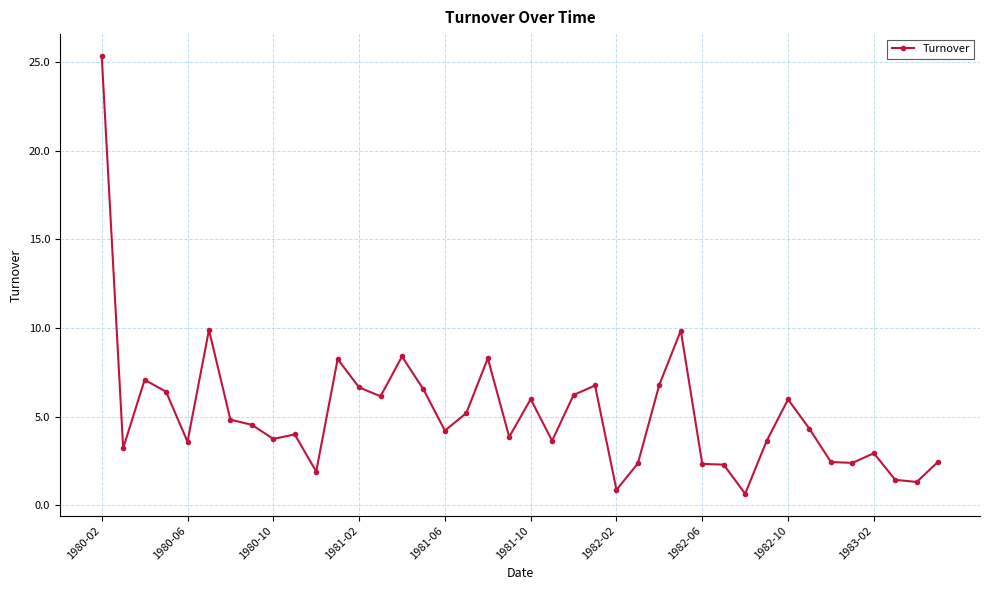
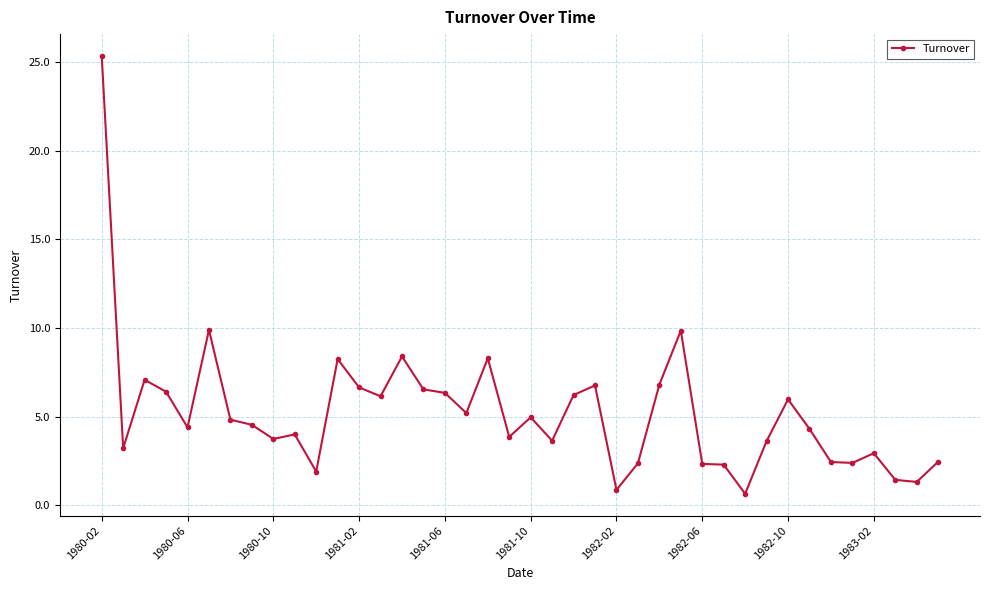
  {
    "1980-02": 25.3,
-   "1980-06": 3.6,
+   "1980-06": 4.4,
    "1980-10": 3.7,
    "1981-02": 6.6,
-   "1981-06": 4.2,
-   "1981-10": 6.0,
+   "1981-06": 6.3,
+   "1981-10": 5.0,
    "1982-02": 0.9,
    "1982-06": 2.3,
    "1982-10": 6.0,
    "1983-02": 2.9
  }
